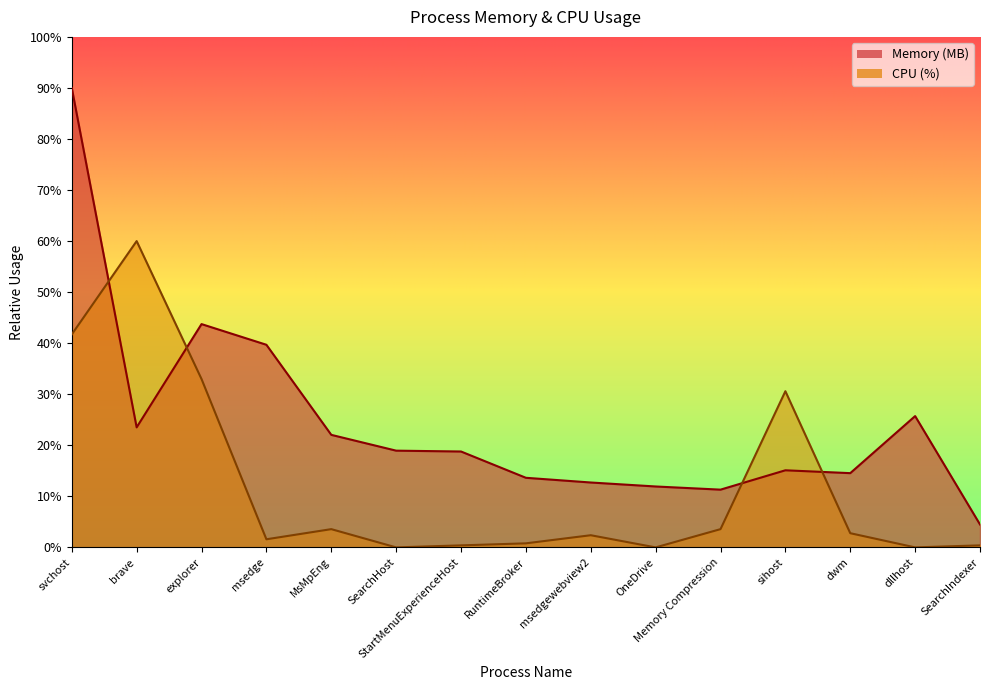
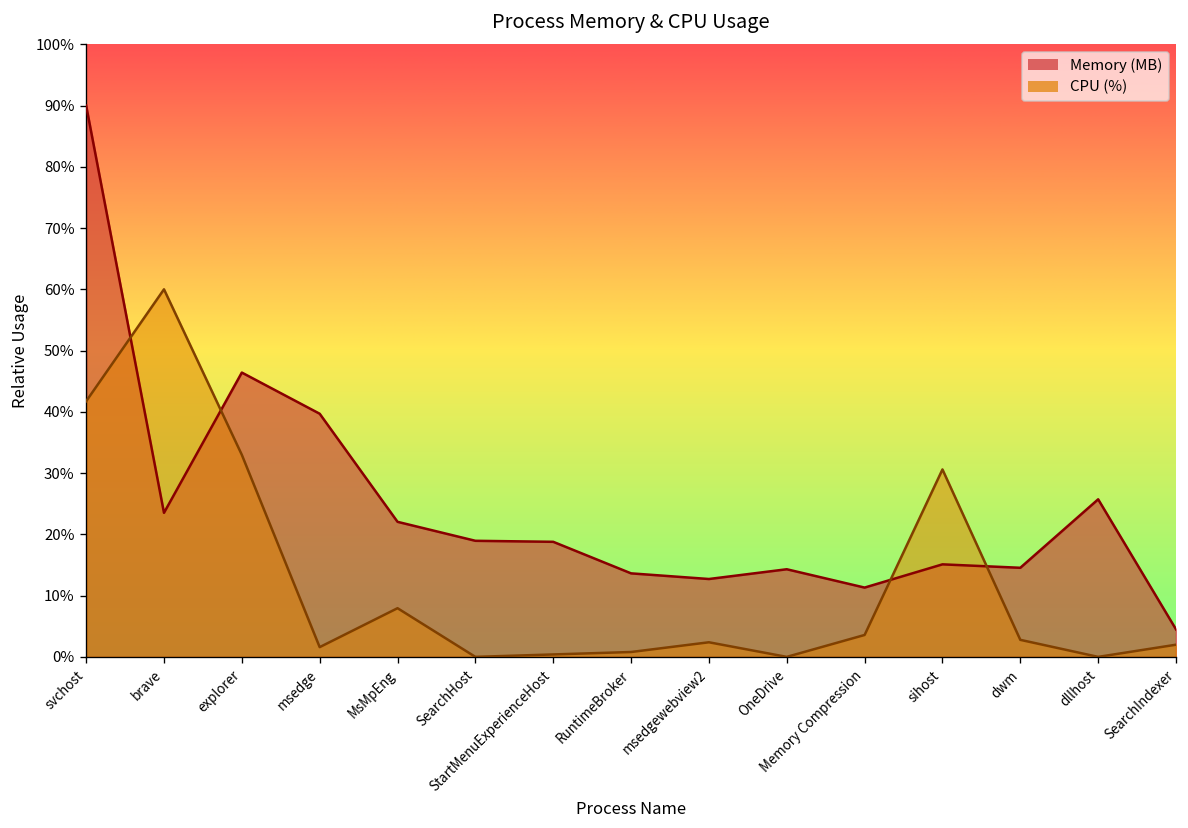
  {
    "Memory (MB)": {
      "svchost": "90%",
      "brave": "24%",
-     "explorer": "44%",
+     "explorer": "46%",
      "msedge": "40%",
      "MsMpEng": "22%",
      "SearchHost": "19%",
      "StartMenuExperienceHost": "19%",
      "RuntimeBroker": "14%",
      "msedgewebview2": "13%",
-     "OneDrive": "12%",
+     "OneDrive": "14%",
      "Memory Compression": "11%",
      "sihost": "15%",
      "dwm": "15%",
      "dllhost": "26%",
      "SearchIndexer": "4%"
    },
    "CPU (%)": {
      "svchost": "42%",
      "brave": "60%",
      "explorer": "33%",
      "msedge": "2%",
-     "MsMpEng": "4%",
+     "MsMpEng": "8%",
      "SearchHost": "0%",
      "StartMenuExperienceHost": "0%",
      "RuntimeBroker": "1%",
      "msedgewebview2": "2%",
      "OneDrive": "0%",
      "Memory Compression": "4%",
      "sihost": "31%",
      "dwm": "3%",
      "dllhost": "0%",
-     "SearchIndexer": "0%"
+     "SearchIndexer": "2%"
    }
  }
